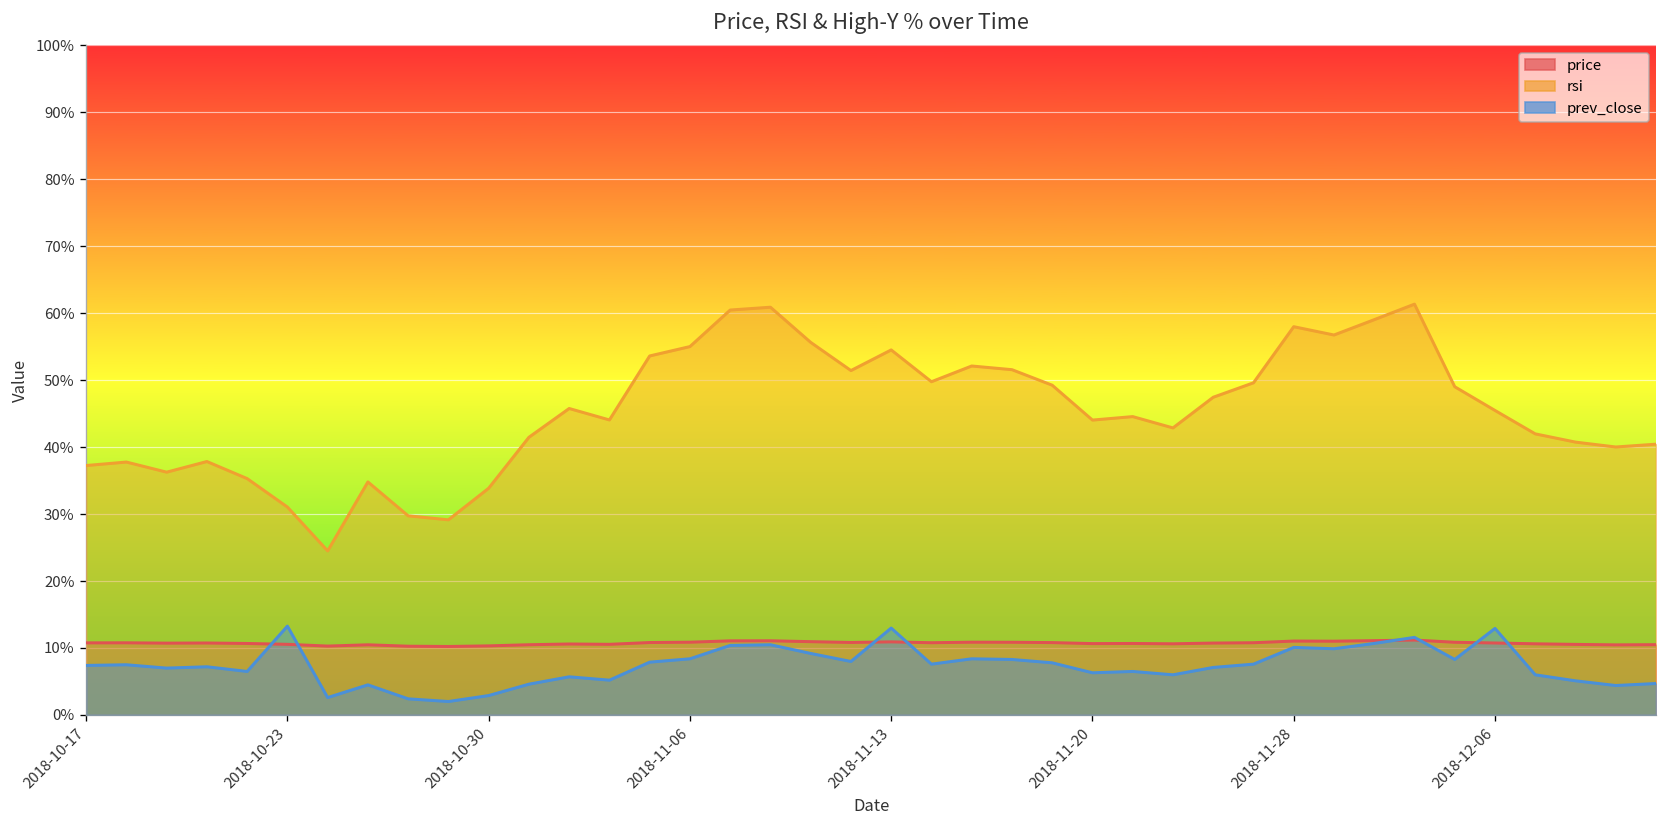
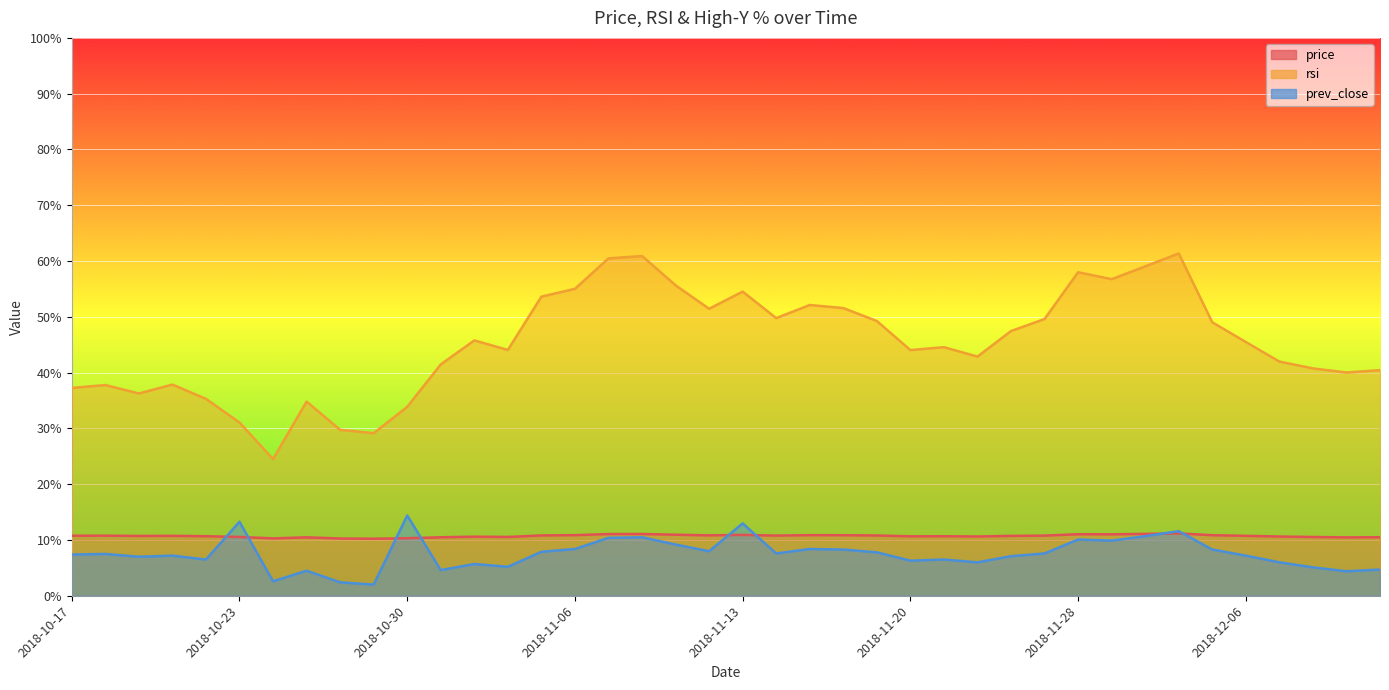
  {
    "prev_close": {
      "2018-10-23": "13%",
-     "2018-10-30": "3%",
+     "2018-10-30": "14%",
      "2018-11-06": "8%",
      "2018-11-13": "13%",
      "2018-11-20": "6%",
      "2018-11-28": "10%",
-     "2018-12-06": "13%"
+     "2018-12-06": "7%"
    }
  }
